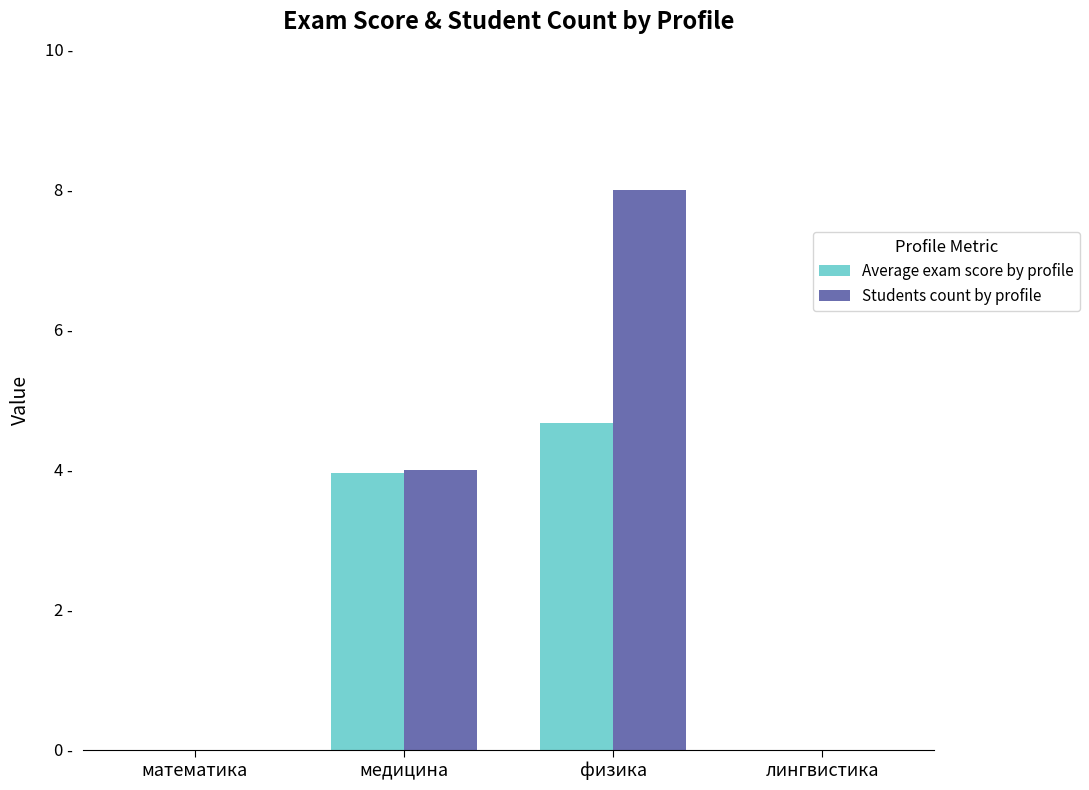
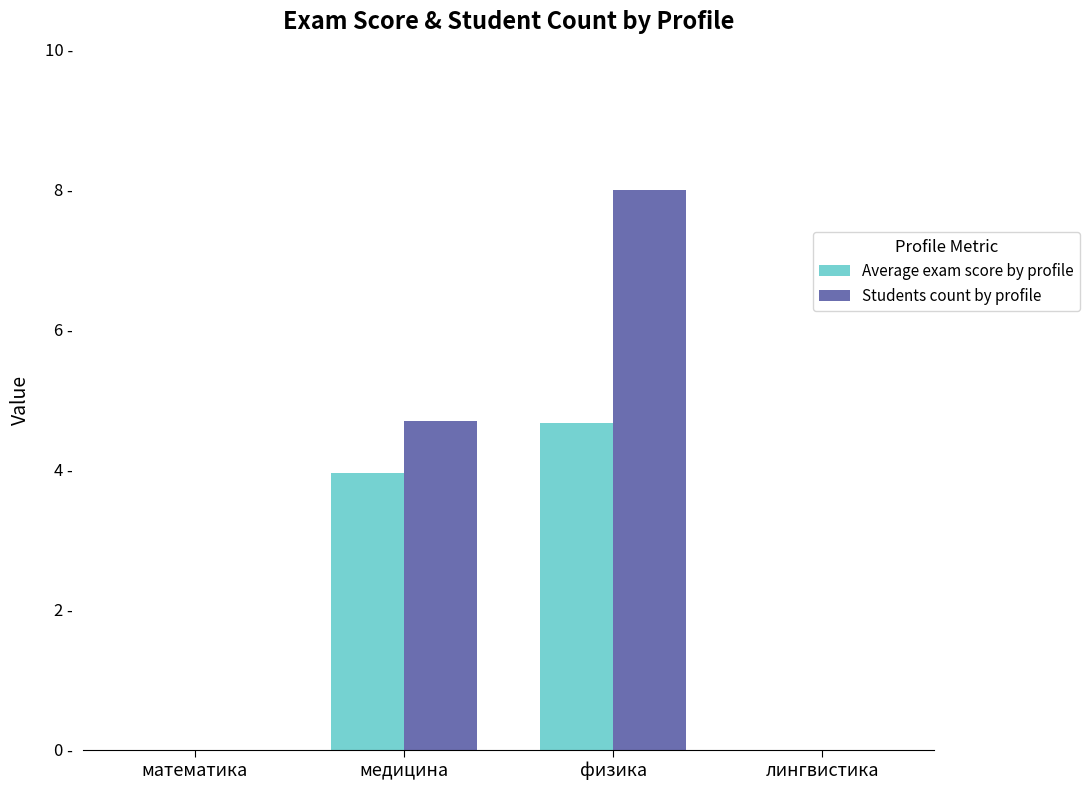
  {
    "Average exam score by profile": {
      "математика": "0.0 -",
      "медицина": "4.0 -",
      "физика": "4.7 -",
      "лингвистика": "0.0 -"
    },
    "Students count by profile": {
      "математика": "0.0 -",
-     "медицина": "4.0 -",
+     "медицина": "4.7 -",
      "физика": "8.0 -",
      "лингвистика": "0.0 -"
    }
  }
